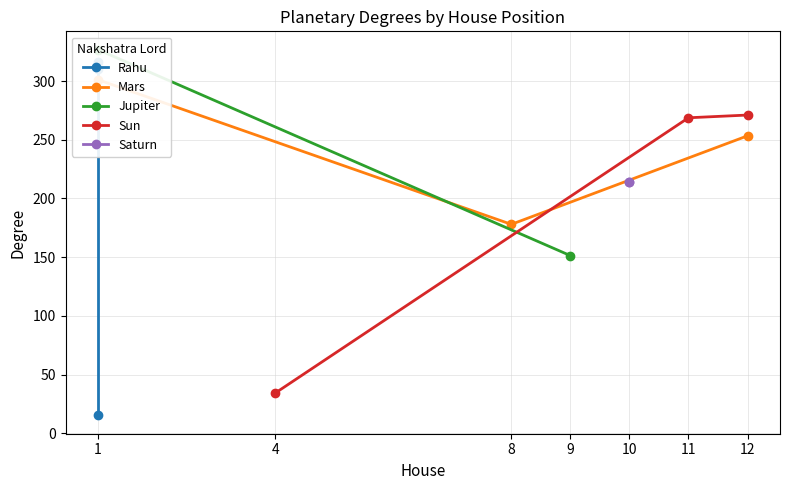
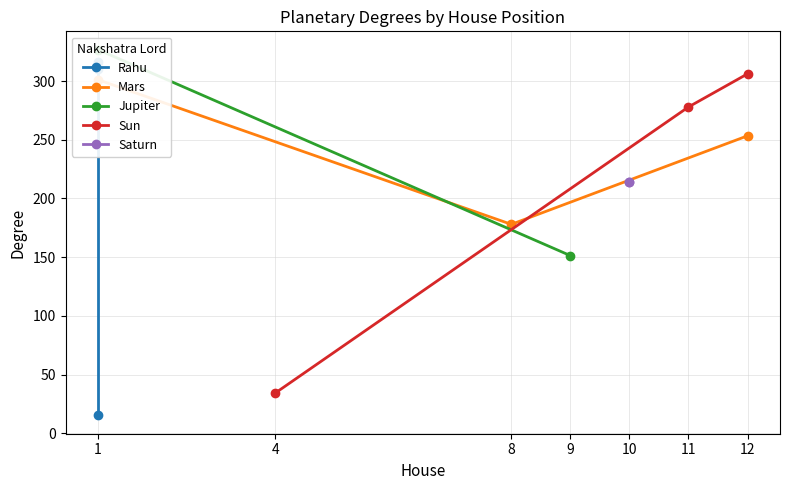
  {
    "Mars": {
      "8": 178,
      "12": 253
    },
    "Jupiter": {
      "9": 151
    },
    "Sun": {
      "4": 34,
-     "11": 269,
-     "12": 271
+     "11": 278,
+     "12": 306
    }
  }
